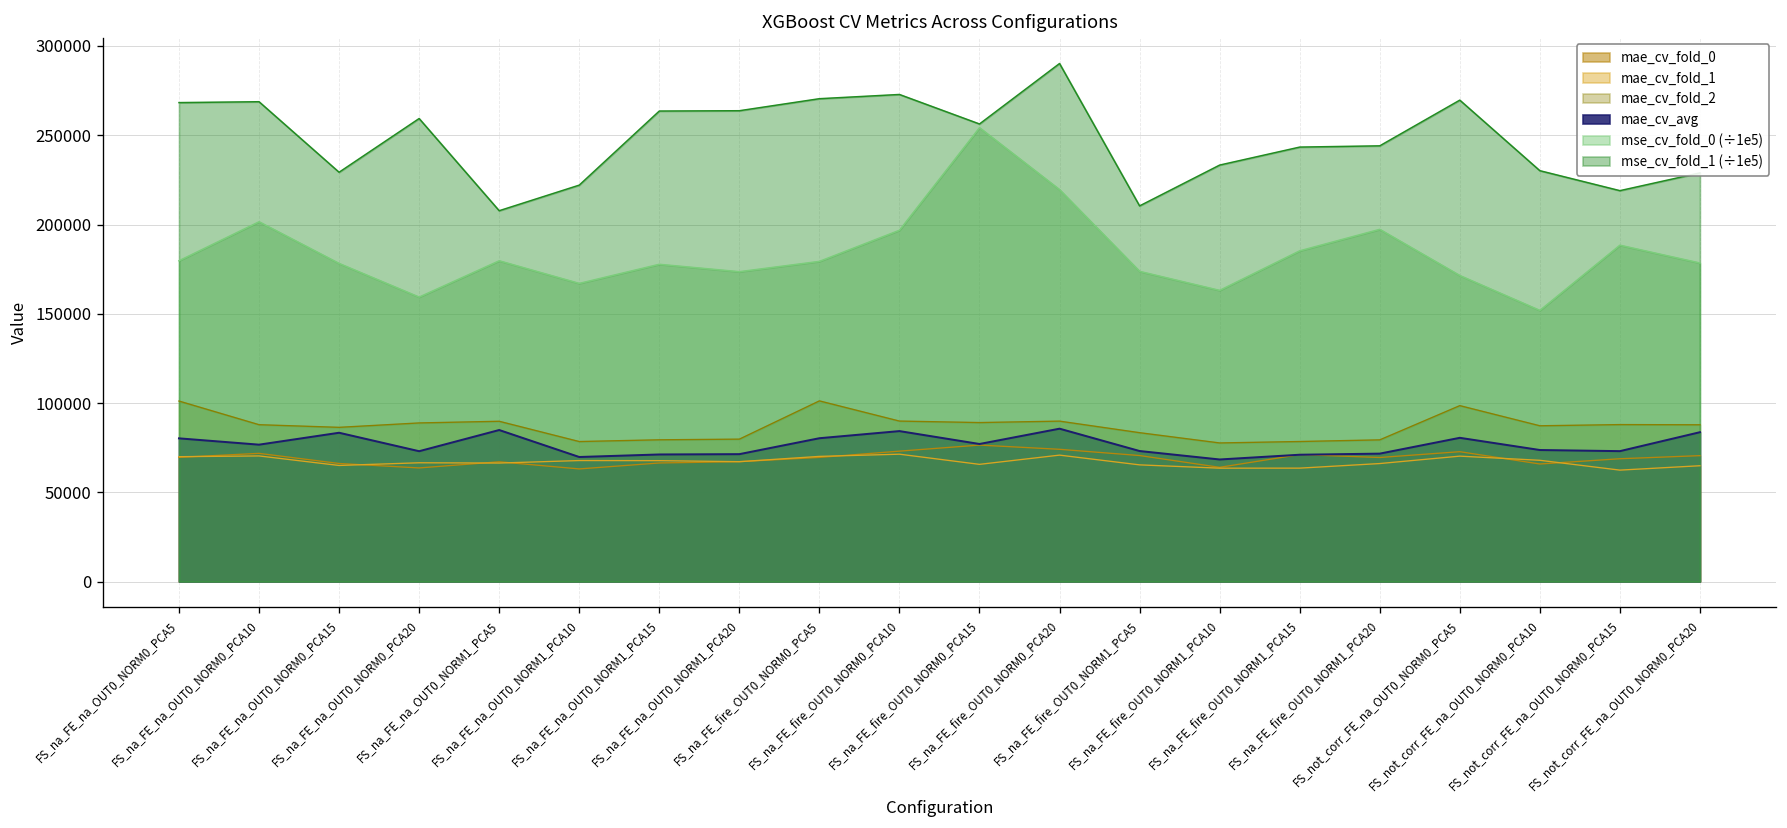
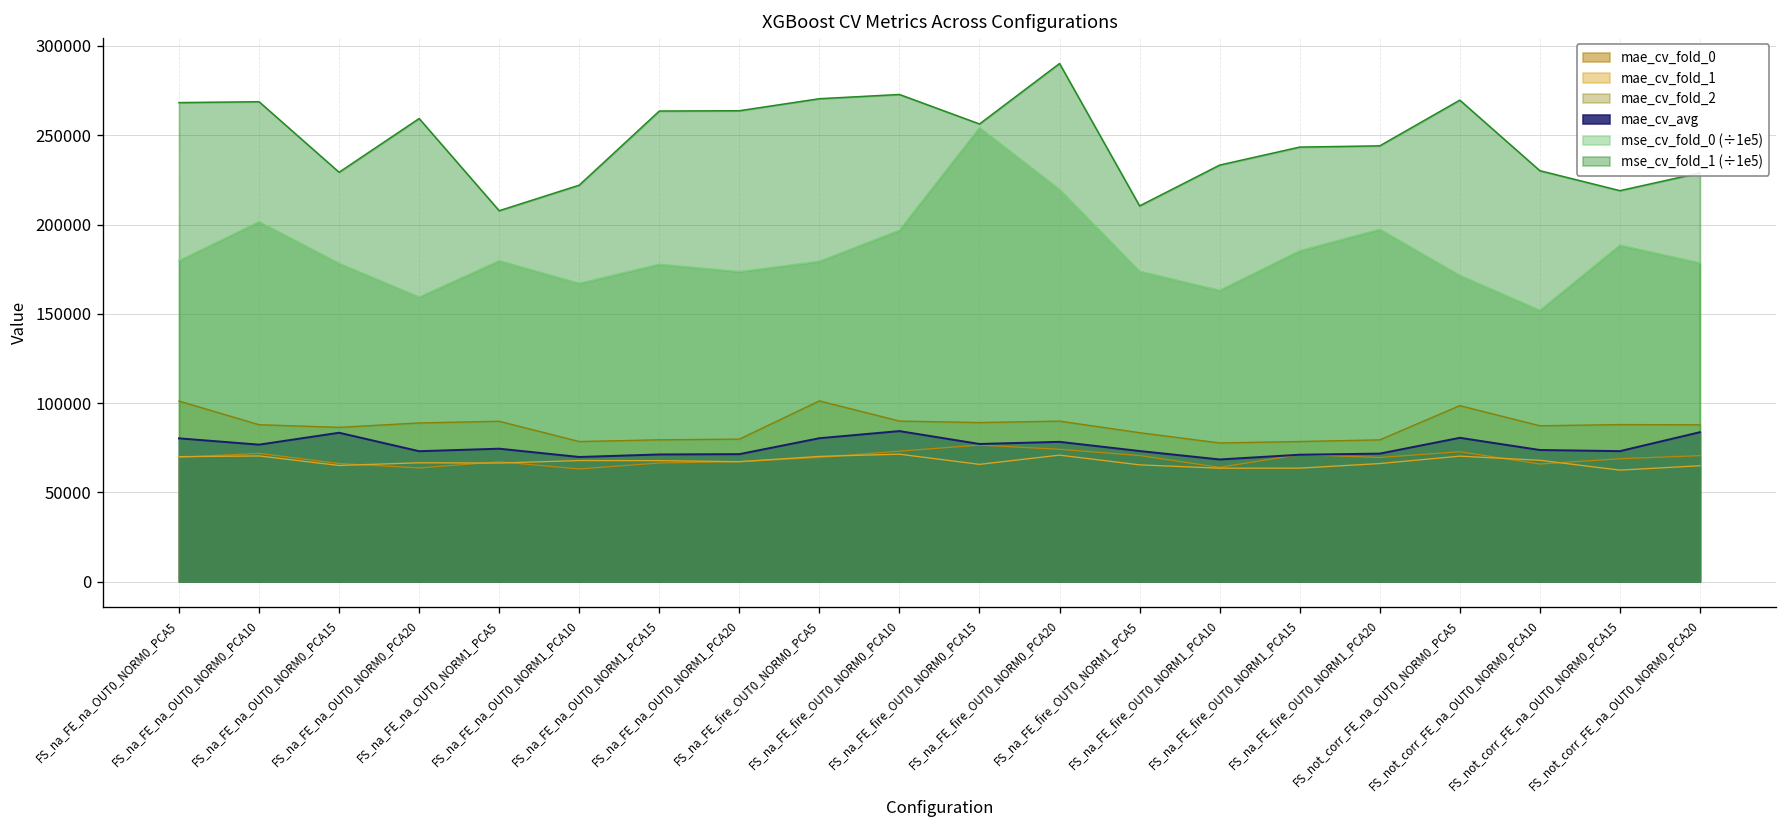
  {
    "mae_cv_avg": {
      "FS_na_FE_na_OUT0_NORM0_PCA5": 80000,
      "FS_na_FE_na_OUT0_NORM0_PCA10": 77000,
      "FS_na_FE_na_OUT0_NORM0_PCA15": 83000,
      "FS_na_FE_na_OUT0_NORM0_PCA20": 73000,
-     "FS_na_FE_na_OUT0_NORM1_PCA5": 85000,
+     "FS_na_FE_na_OUT0_NORM1_PCA5": 74000,
      "FS_na_FE_na_OUT0_NORM1_PCA10": 70000,
      "FS_na_FE_na_OUT0_NORM1_PCA15": 71000,
      "FS_na_FE_na_OUT0_NORM1_PCA20": 71000,
      "FS_na_FE_fire_OUT0_NORM0_PCA5": 80000,
      "FS_na_FE_fire_OUT0_NORM0_PCA10": 84000,
-     "FS_na_FE_fire_OUT0_NORM0_PCA20": 86000,
+     "FS_na_FE_fire_OUT0_NORM0_PCA20": 78000,
      "FS_na_FE_fire_OUT0_NORM1_PCA5": 73000,
      "FS_na_FE_fire_OUT0_NORM1_PCA10": 68000,
      "FS_na_FE_fire_OUT0_NORM1_PCA20": 72000,
      "FS_not_corr_FE_na_OUT0_NORM0_PCA5": 81000,
      "FS_not_corr_FE_na_OUT0_NORM0_PCA10": 74000,
      "FS_not_corr_FE_na_OUT0_NORM0_PCA15": 73000,
      "FS_not_corr_FE_na_OUT0_NORM0_PCA20": 84000
    }
  }
